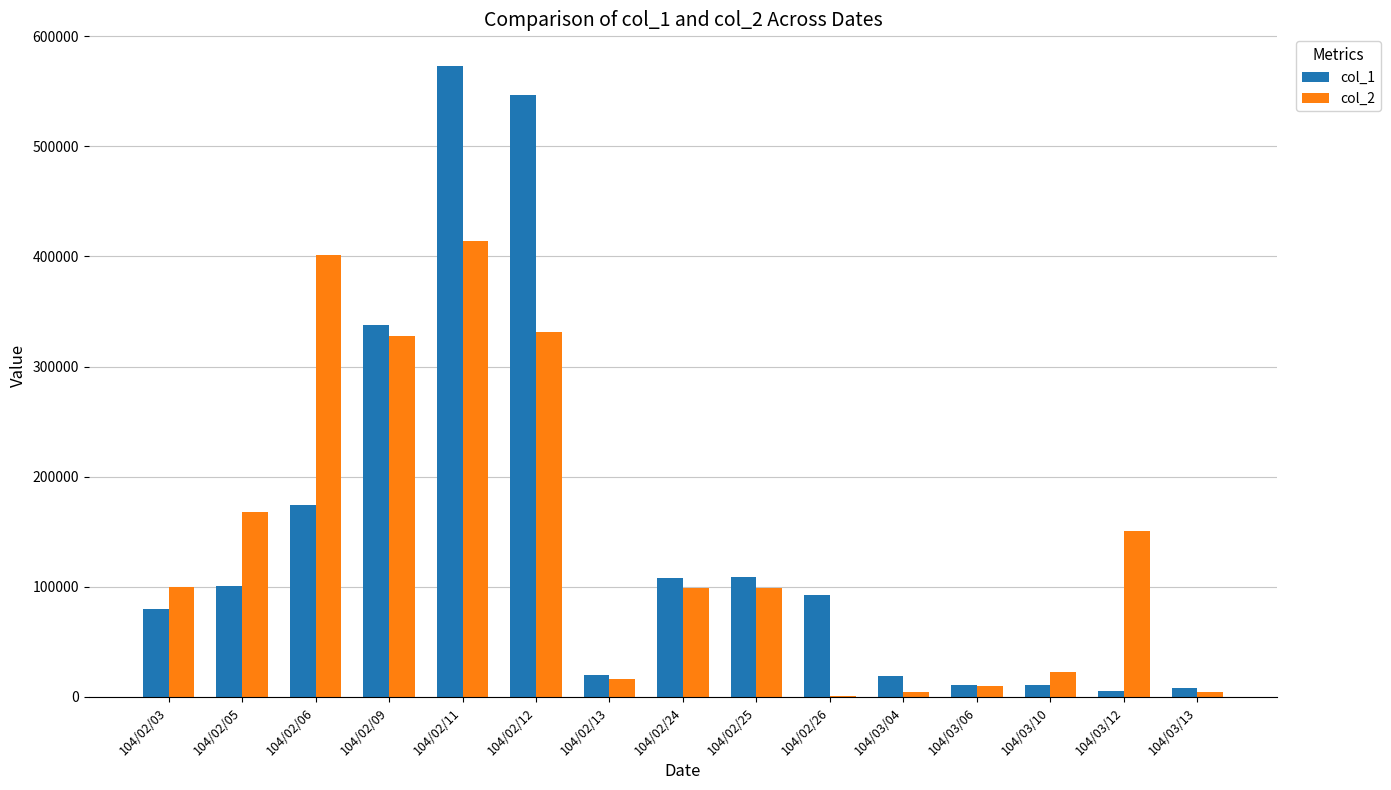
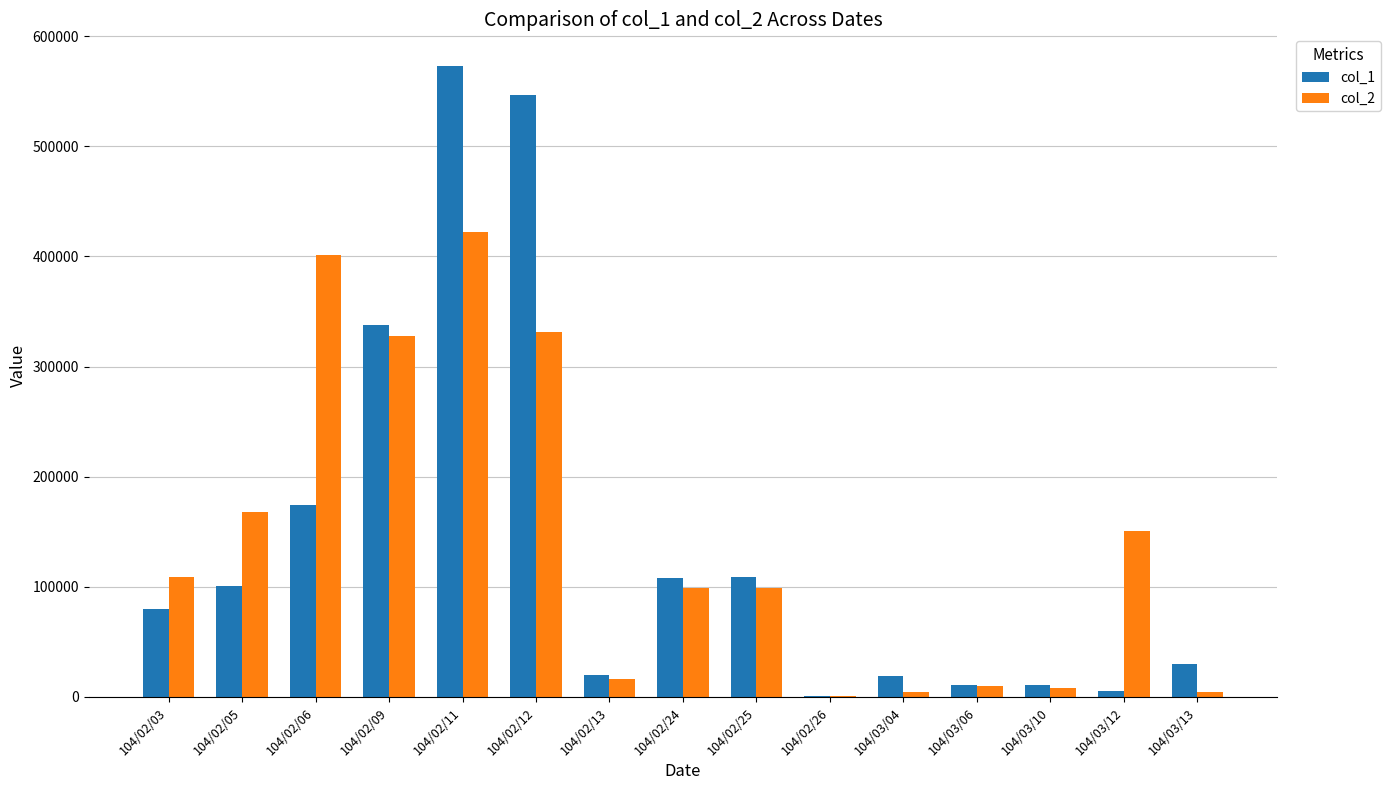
  {
    "col_1": {
      "104/02/03": 80000,
      "104/02/05": 101000,
      "104/02/06": 174000,
      "104/02/09": 338000,
      "104/02/11": 573000,
      "104/02/12": 547000,
      "104/02/13": 20000,
      "104/02/24": 108000,
      "104/02/25": 109000,
-     "104/02/26": 93000,
+     "104/02/26": 1000,
      "104/03/04": 19000,
      "104/03/06": 11000,
      "104/03/10": 11000,
      "104/03/12": 5000,
-     "104/03/13": 8000
+     "104/03/13": 30000
    },
    "col_2": {
-     "104/02/03": 100000,
+     "104/02/03": 109000,
      "104/02/05": 168000,
      "104/02/06": 402000,
      "104/02/09": 328000,
-     "104/02/11": 414000,
+     "104/02/11": 422000,
      "104/02/12": 332000,
      "104/02/13": 16000,
      "104/02/24": 99000,
      "104/02/25": 99000,
      "104/03/04": 5000,
      "104/03/06": 10000,
-     "104/03/10": 22000,
+     "104/03/10": 8000,
      "104/03/12": 150000,
      "104/03/13": 4000
    }
  }
